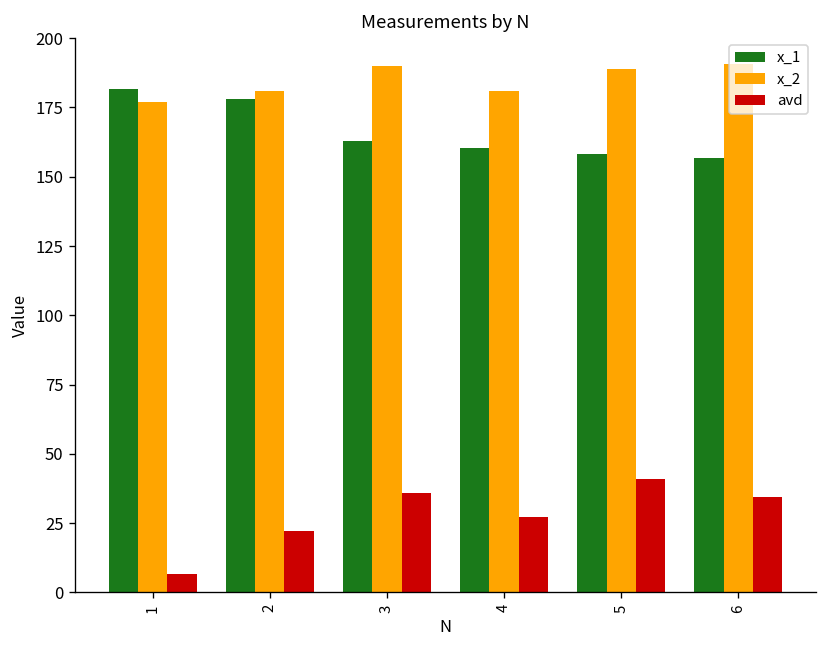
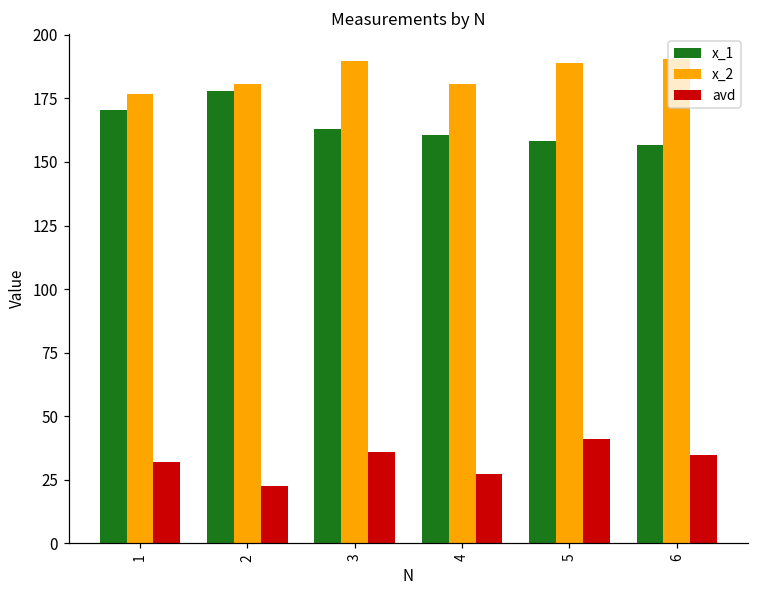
  {
    "x_1": {
-     "1": 182,
+     "1": 170,
      "2": 178,
      "3": 163,
      "4": 161,
      "5": 158,
      "6": 157
    },
    "x_2": {
      "1": 177,
      "2": 181,
      "3": 190,
      "4": 181,
      "5": 189
    },
    "avd": {
-     "1": 7,
+     "1": 32,
      "2": 22,
      "3": 36,
      "4": 27,
      "5": 41,
      "6": 35
    }
  }
